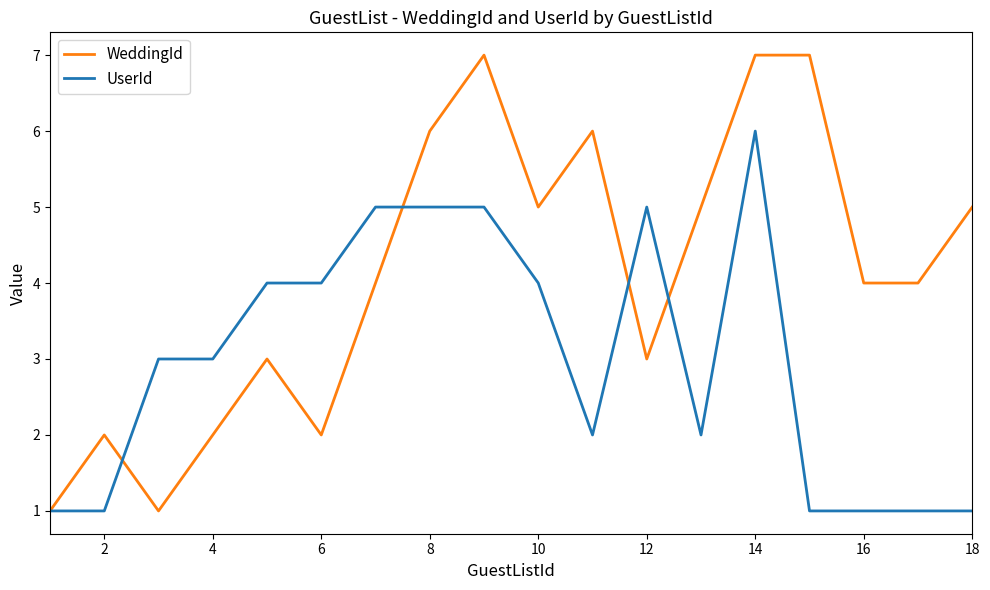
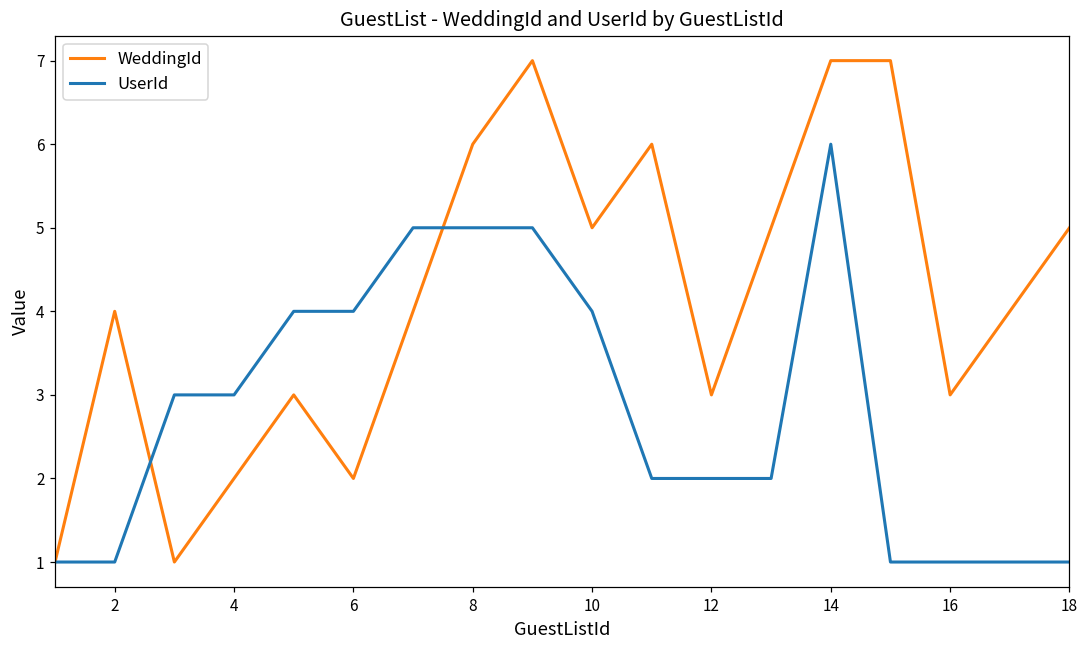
  {
    "WeddingId": {
-     "2": 2,
+     "2": 4,
      "4": 2,
      "6": 2,
      "8": 6,
      "10": 5,
      "12": 3,
      "14": 7,
-     "16": 4,
+     "16": 3,
      "18": 5
    },
    "UserId": {
      "2": 1,
      "4": 3,
      "6": 4,
      "8": 5,
      "10": 4,
-     "12": 5,
+     "12": 2,
      "14": 6,
      "16": 1,
      "18": 1
    }
  }
